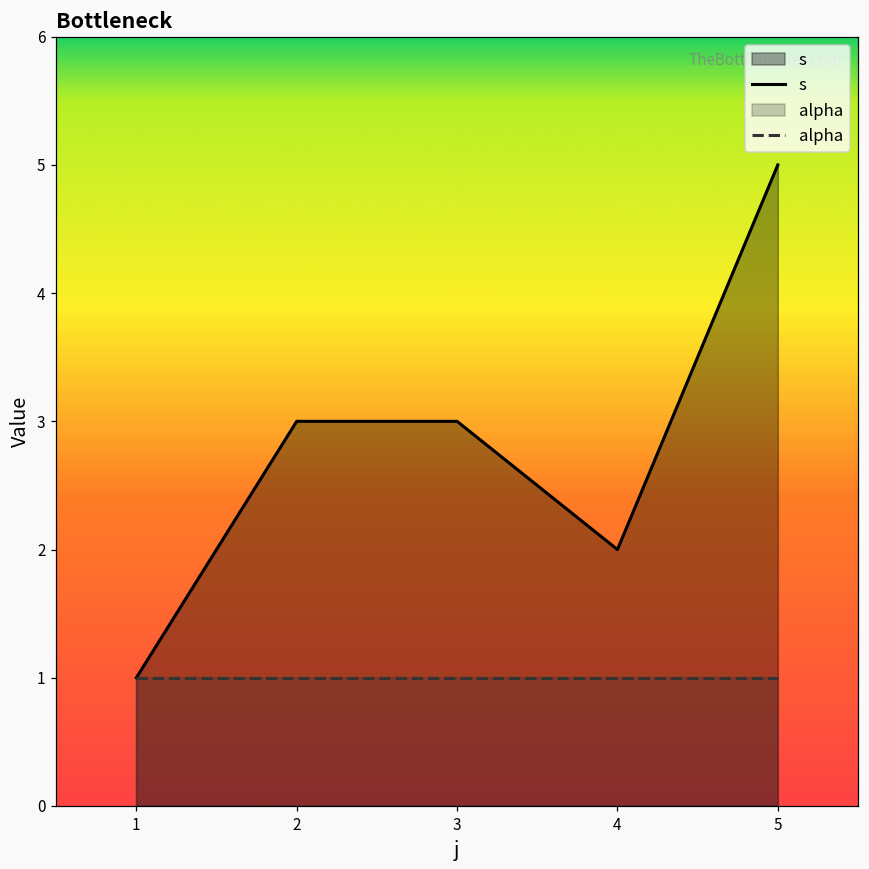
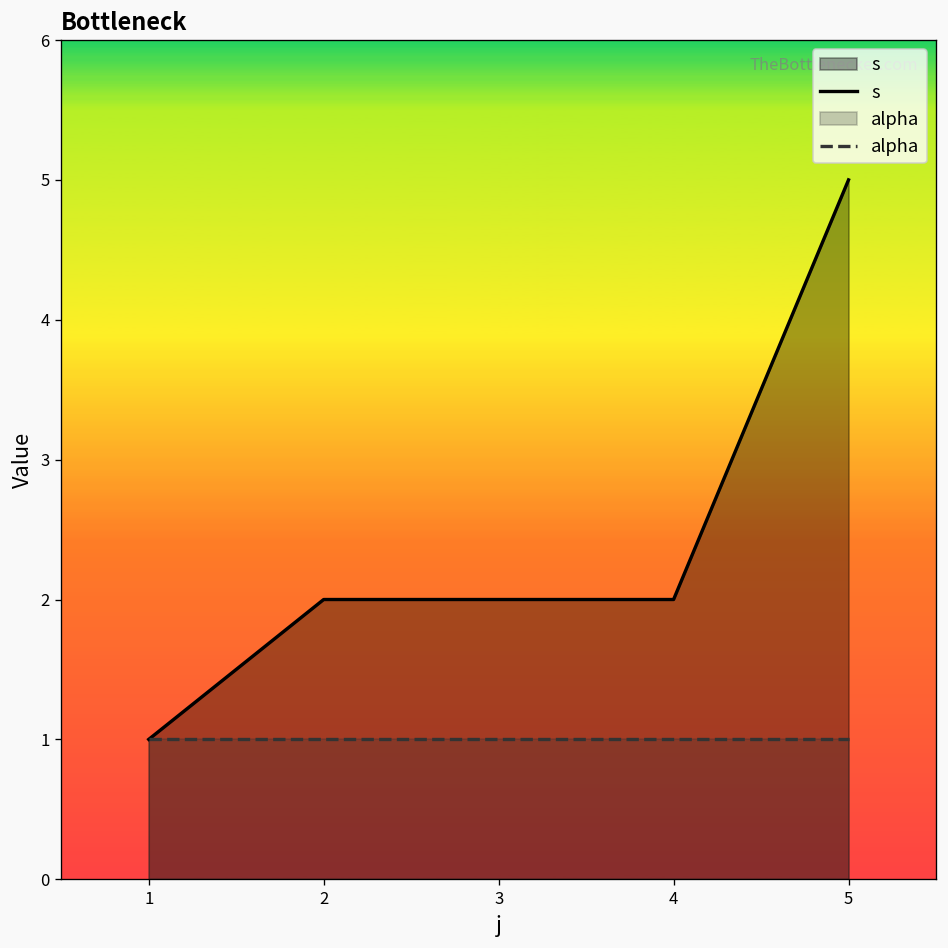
  {
    "s": {
-     "2": 3,
-     "3": 3,
+     "2": 2,
+     "3": 2,
      "4": 2,
      "5": 5
    },
    "alpha": {
      "2": 1,
      "3": 1,
      "4": 1,
      "5": 1
    }
  }
